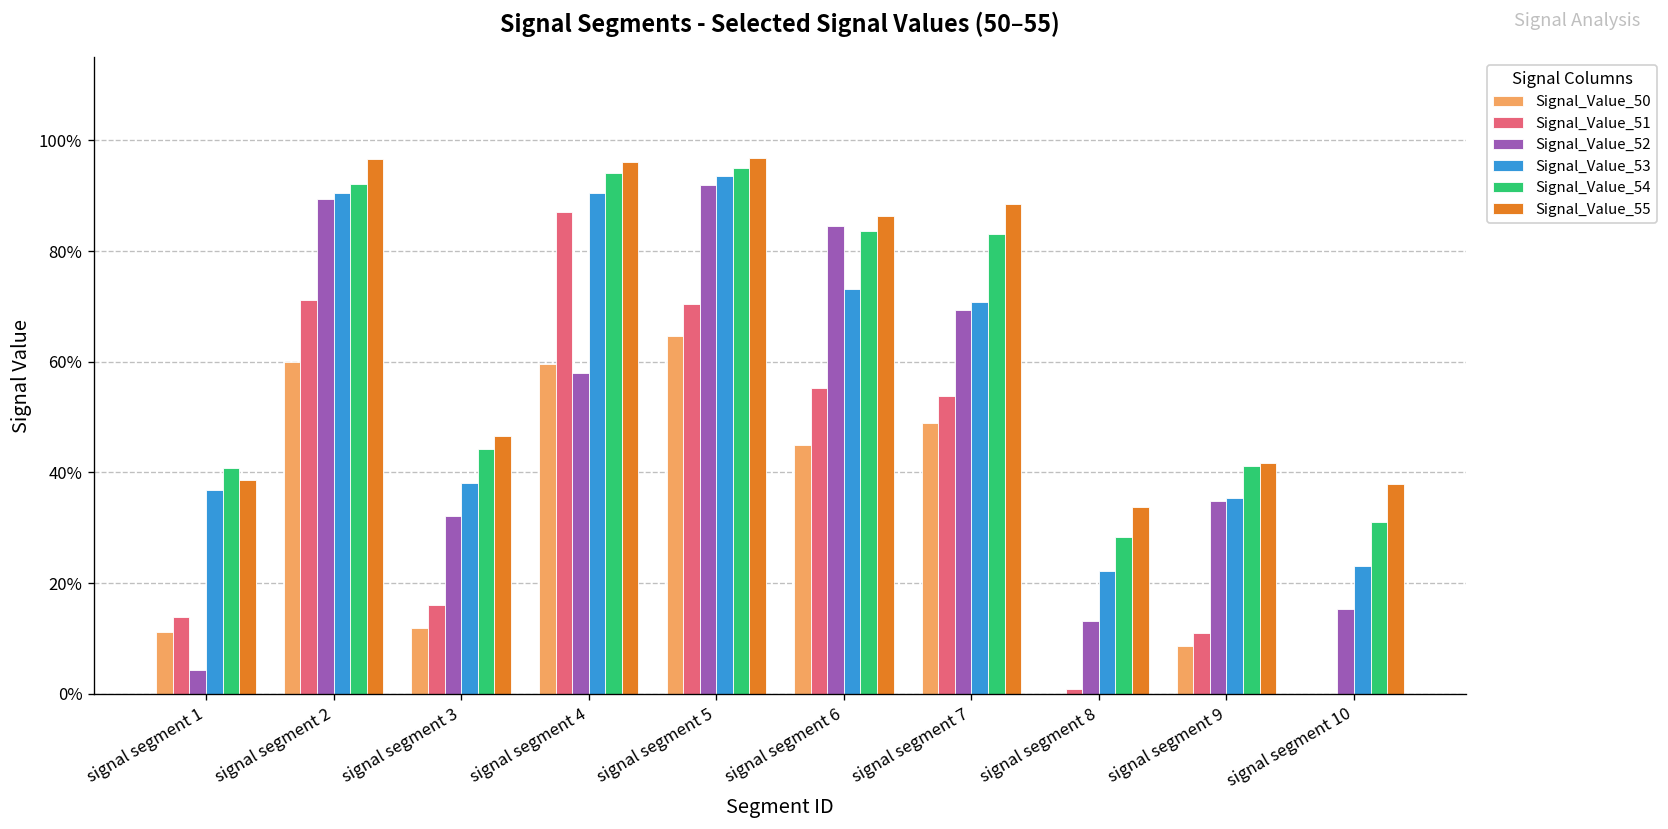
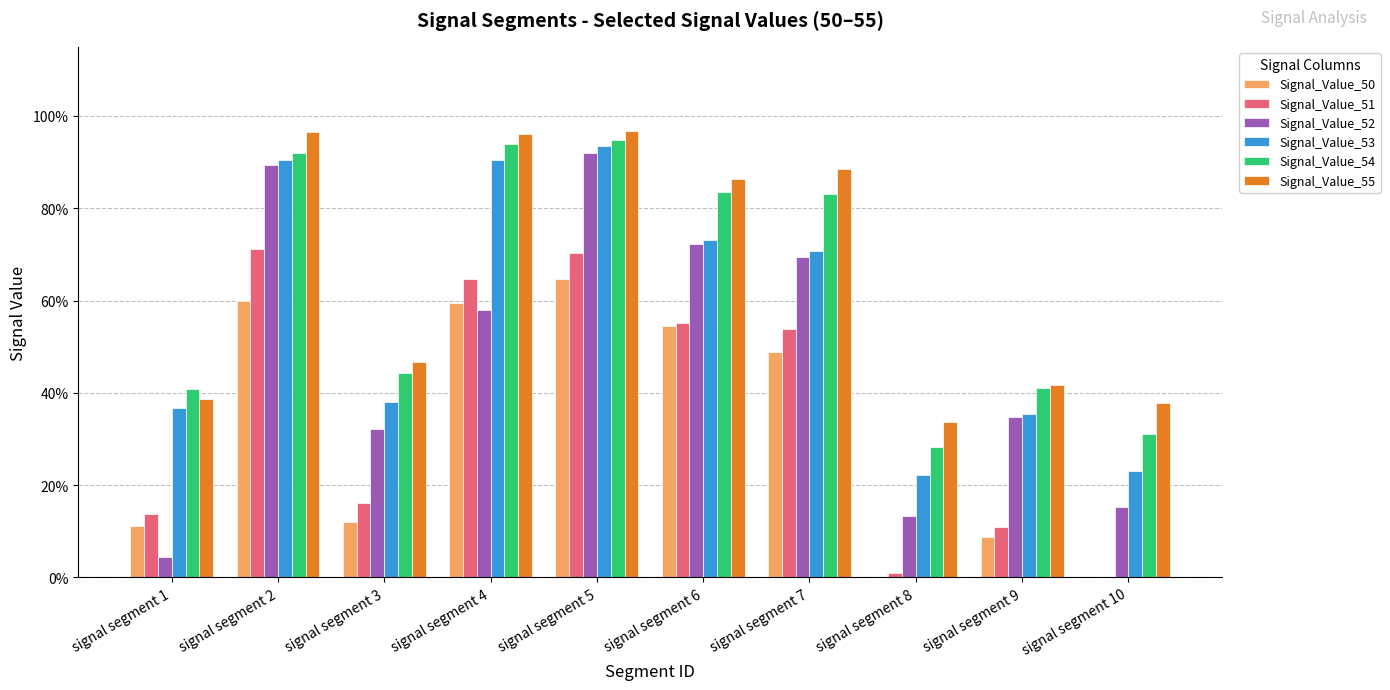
  {
    "Signal_Value_50": {
      "signal segment 1": "11%",
      "signal segment 2": "60%",
      "signal segment 3": "12%",
      "signal segment 4": "60%",
      "signal segment 5": "65%",
-     "signal segment 6": "45%",
+     "signal segment 6": "55%",
      "signal segment 7": "49%",
      "signal segment 8": "0%",
      "signal segment 9": "9%",
      "signal segment 10": "0%"
    },
    "Signal_Value_51": {
      "signal segment 1": "14%",
      "signal segment 2": "71%",
      "signal segment 3": "16%",
-     "signal segment 4": "87%",
+     "signal segment 4": "65%",
      "signal segment 5": "70%",
      "signal segment 6": "55%",
      "signal segment 7": "54%",
      "signal segment 8": "1%",
      "signal segment 9": "11%",
      "signal segment 10": "0%"
    },
    "Signal_Value_52": {
      "signal segment 1": "4%",
      "signal segment 2": "89%",
      "signal segment 3": "32%",
      "signal segment 4": "58%",
      "signal segment 5": "92%",
-     "signal segment 6": "85%",
+     "signal segment 6": "72%",
      "signal segment 7": "69%",
      "signal segment 8": "13%",
      "signal segment 9": "35%",
      "signal segment 10": "15%"
    },
    "Signal_Value_53": {
      "signal segment 1": "37%",
      "signal segment 2": "91%",
      "signal segment 3": "38%",
      "signal segment 4": "90%",
      "signal segment 5": "94%",
      "signal segment 6": "73%",
      "signal segment 7": "71%",
      "signal segment 8": "22%",
      "signal segment 9": "35%",
      "signal segment 10": "23%"
    },
    "Signal_Value_54": {
      "signal segment 1": "41%",
      "signal segment 2": "92%",
      "signal segment 3": "44%",
      "signal segment 4": "94%",
      "signal segment 5": "95%",
      "signal segment 6": "84%",
      "signal segment 7": "83%",
      "signal segment 8": "28%",
      "signal segment 9": "41%",
      "signal segment 10": "31%"
    },
    "Signal_Value_55": {
      "signal segment 1": "39%",
      "signal segment 2": "97%",
      "signal segment 3": "47%",
      "signal segment 4": "96%",
      "signal segment 5": "97%",
      "signal segment 6": "86%",
      "signal segment 7": "89%",
      "signal segment 8": "34%",
      "signal segment 9": "42%",
      "signal segment 10": "38%"
    }
  }
